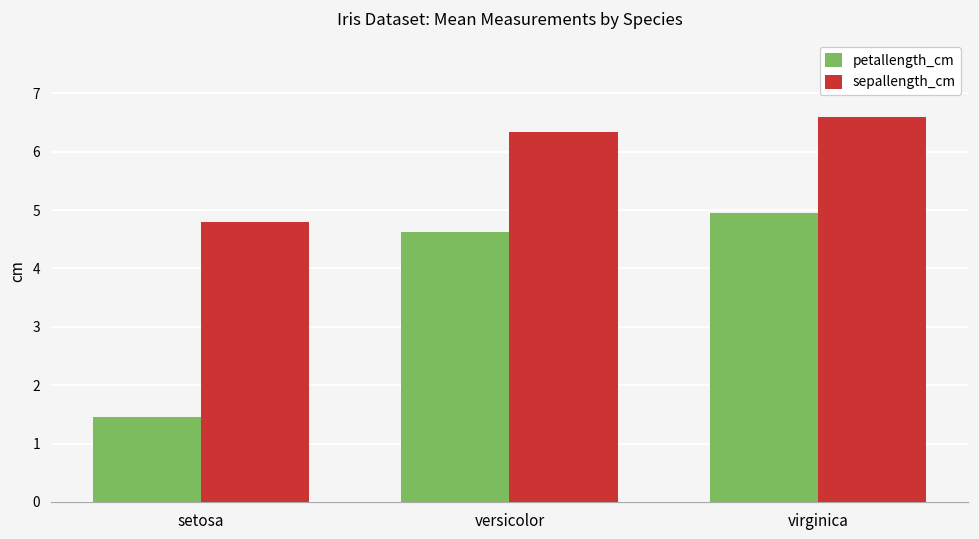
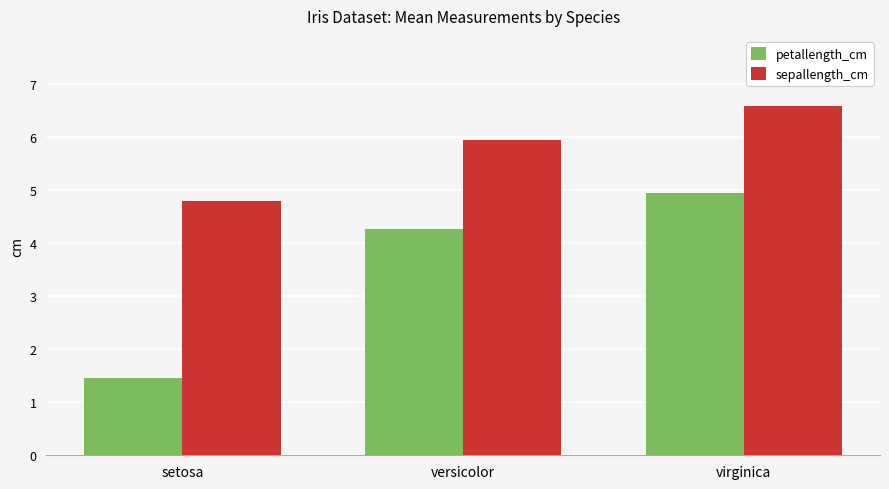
  {
    "petallength_cm": {
      "setosa": 1.5,
-     "versicolor": 4.6,
+     "versicolor": 4.3,
      "virginica": 4.9
    },
    "sepallength_cm": {
      "setosa": 4.8,
-     "versicolor": 6.3,
+     "versicolor": 5.9,
      "virginica": 6.6
    }
  }
